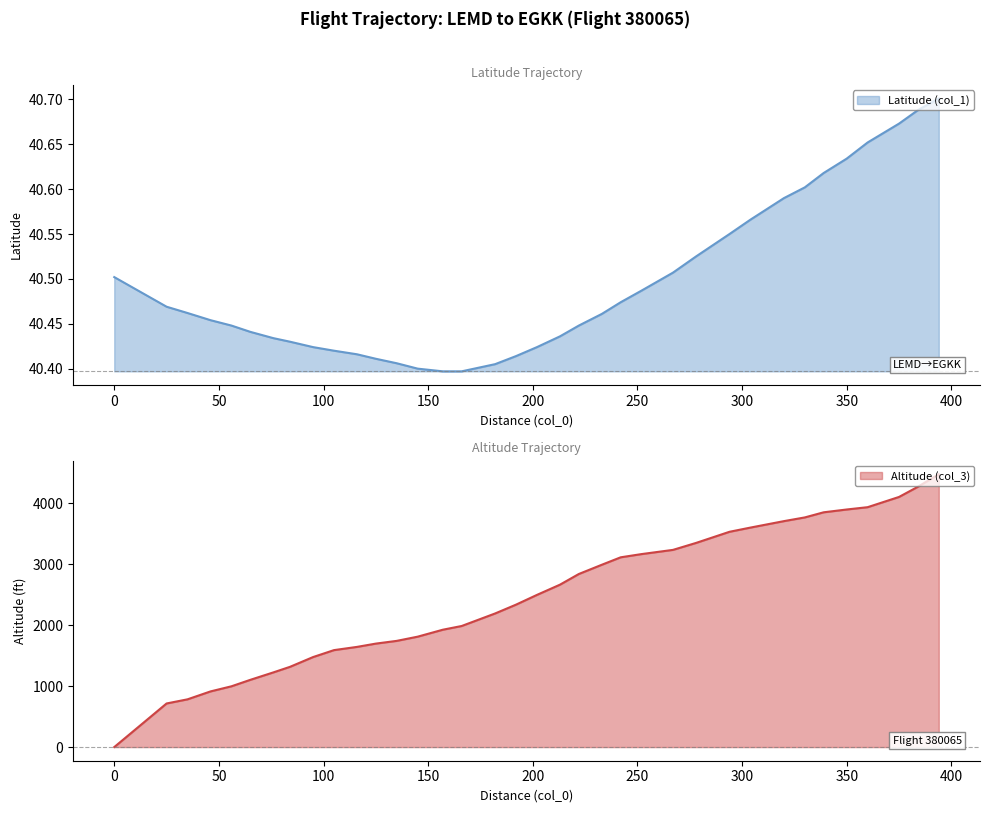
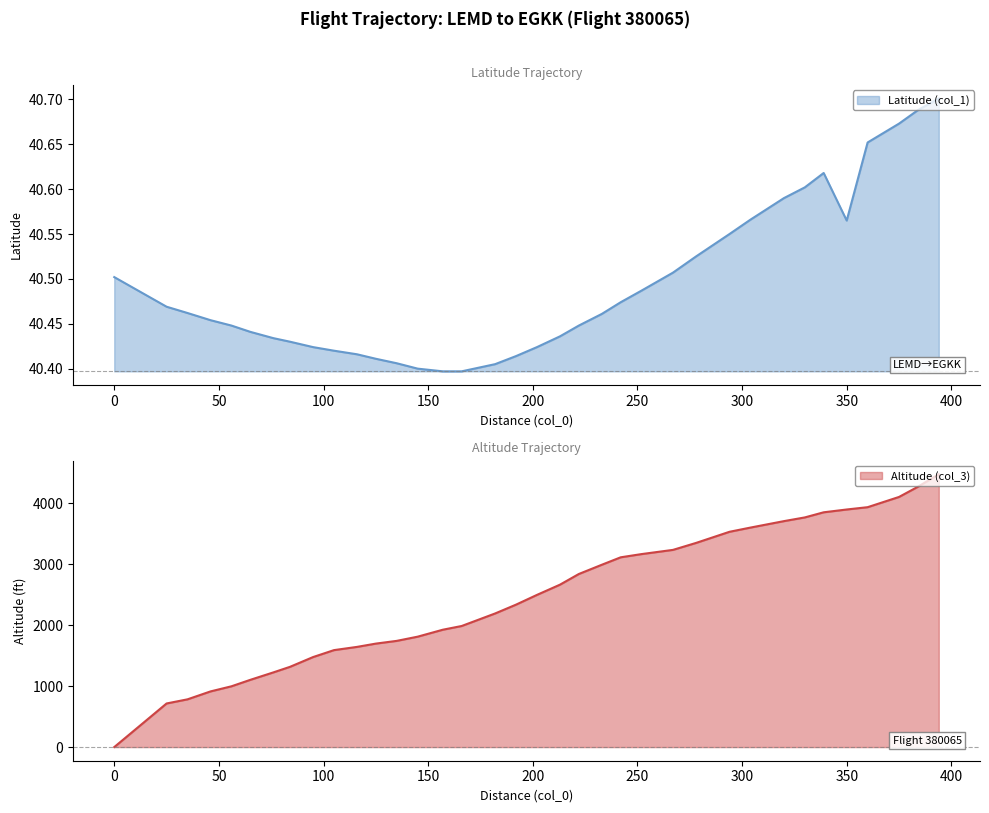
  {
    "Latitude Trajectory": {
      "0": 40.50,
-     "350": 40.63
+     "350": 40.57
    },
    "Altitude Trajectory": {
      "0": 0,
      "350": 3900
    }
  }
